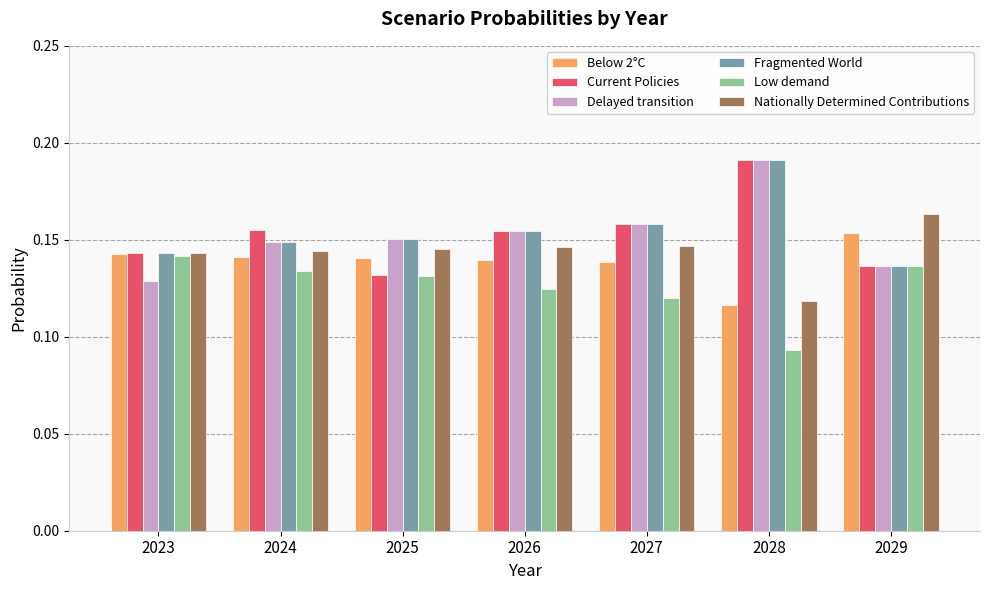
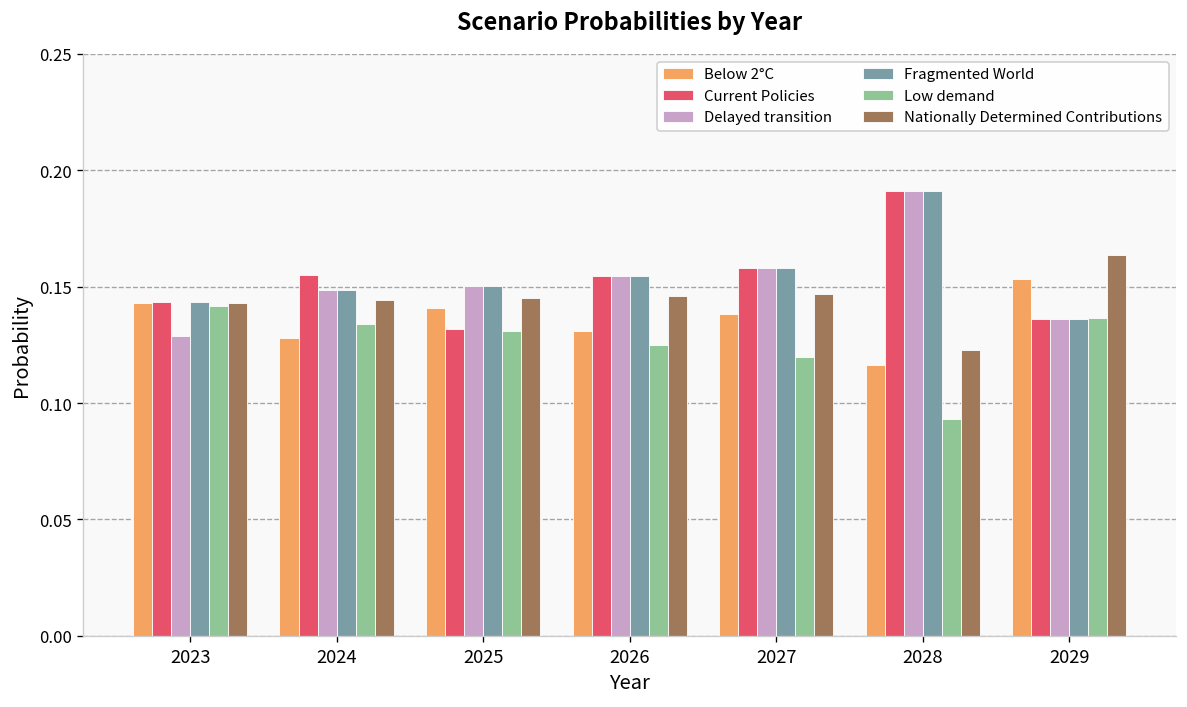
  {
    "Below 2°C": {
      "2023": 0.143,
-     "2024": 0.141,
+     "2024": 0.128,
      "2025": 0.141,
-     "2026": 0.139,
+     "2026": 0.131,
      "2027": 0.138,
      "2028": 0.117,
      "2029": 0.154
    },
    "Current Policies": {
      "2023": 0.143,
      "2024": 0.155,
      "2025": 0.132,
      "2026": 0.155,
      "2027": 0.158,
      "2028": 0.191,
      "2029": 0.136
    },
    "Delayed transition": {
      "2023": 0.129,
      "2024": 0.149,
      "2025": 0.150,
      "2026": 0.155,
      "2027": 0.158,
      "2028": 0.191,
      "2029": 0.136
    },
    "Nationally Determined Contributions": {
      "2023": 0.143,
      "2024": 0.144,
      "2025": 0.145,
      "2026": 0.146,
      "2027": 0.147,
-     "2028": 0.119,
+     "2028": 0.123,
      "2029": 0.164
    }
  }
